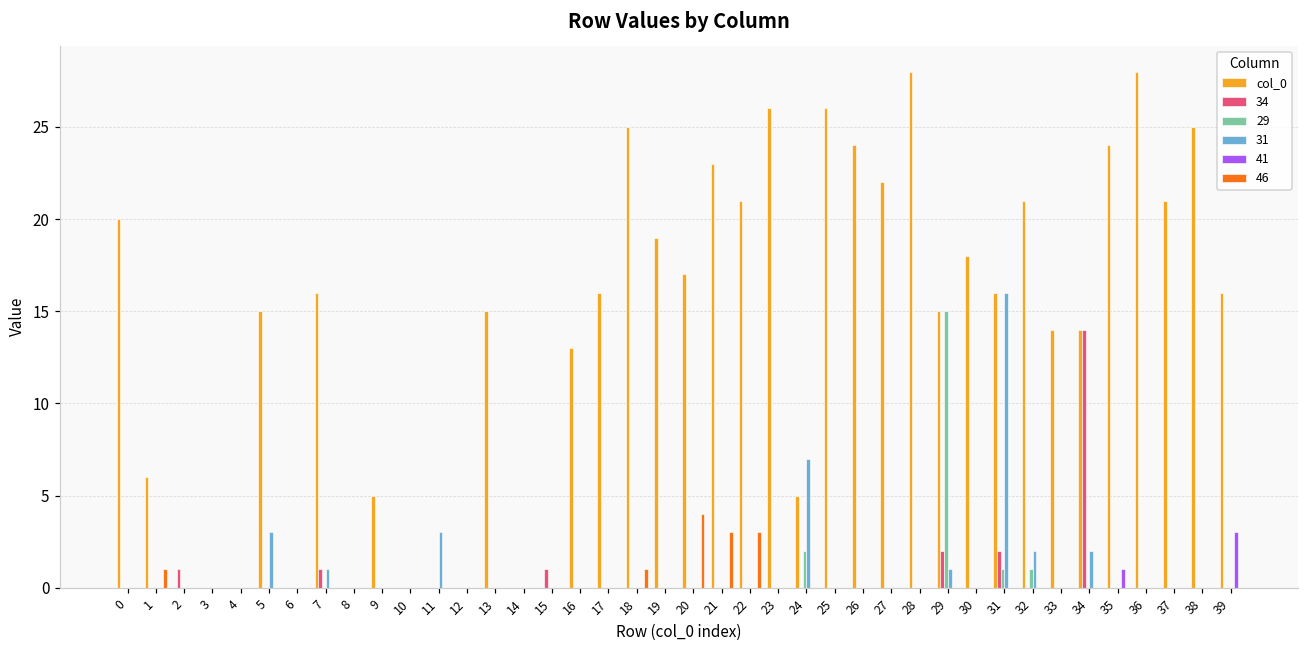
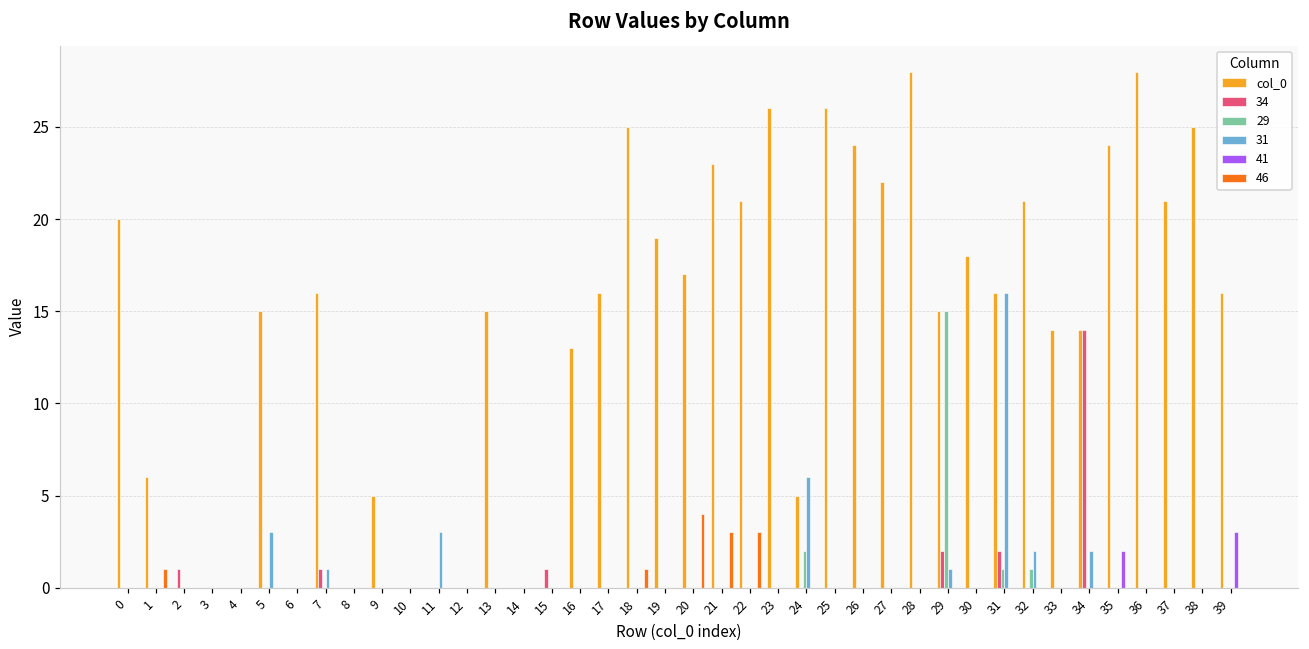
  {
    "34": {
      "0": 0,
      "1": 0,
      "2": 1,
      "3": 0,
      "4": 0,
      "5": 0,
      "6": 0,
      "7": 1,
      "8": 0,
      "9": 0,
      "10": 0,
      "11": 0,
      "12": 0,
      "13": 0,
      "14": 0,
      "15": 1,
      "16": 0,
      "17": 0,
      "18": 0,
      "19": 0,
      "20": 0,
      "21": 0,
      "22": 0,
      "23": 0,
      "24": 0,
      "25": 0,
      "26": 0,
      "27": 0,
      "28": 0,
      "29": 2,
      "30": 0,
      "31": 2,
      "32": 0,
      "33": 0,
      "34": 14,
      "35": 0,
      "36": 0,
      "37": 0,
      "38": 0,
      "39": 0
    },
    "29": {
      "0": 0,
      "1": 0,
      "2": 0,
      "3": 0,
      "4": 0,
      "5": 0,
      "6": 0,
      "7": 0,
      "8": 0,
      "9": 0,
      "10": 0,
      "11": 0,
      "12": 0,
      "13": 0,
      "14": 0,
      "15": 0,
      "16": 0,
      "17": 0,
      "18": 0,
      "19": 0,
      "20": 0,
      "21": 0,
      "22": 0,
      "23": 0,
      "24": 2,
      "25": 0,
      "26": 0,
      "27": 0,
      "28": 0,
      "29": 15,
      "30": 0,
      "31": 1,
      "32": 1,
      "33": 0,
      "34": 0,
      "35": 0,
      "36": 0,
      "37": 0,
      "38": 0,
      "39": 0
    },
    "31": {
      "0": 0,
      "1": 0,
      "2": 0,
      "3": 0,
      "4": 0,
      "5": 3,
      "6": 0,
      "7": 1,
      "8": 0,
      "9": 0,
      "10": 0,
      "11": 3,
      "12": 0,
      "13": 0,
      "14": 0,
      "15": 0,
      "16": 0,
      "17": 0,
      "18": 0,
      "19": 0,
      "20": 0,
      "21": 0,
      "22": 0,
      "23": 0,
-     "24": 7,
+     "24": 6,
      "25": 0,
      "26": 0,
      "27": 0,
      "28": 0,
      "29": 1,
      "30": 0,
      "31": 16,
      "32": 2,
      "33": 0,
      "34": 2,
      "35": 0,
      "36": 0,
      "37": 0,
      "38": 0,
      "39": 0
    },
    "41": {
      "0": 0,
      "1": 0,
      "2": 0,
      "3": 0,
      "4": 0,
      "5": 0,
      "6": 0,
      "7": 0,
      "8": 0,
      "9": 0,
      "10": 0,
      "11": 0,
      "12": 0,
      "13": 0,
      "14": 0,
      "15": 0,
      "16": 0,
      "17": 0,
      "18": 0,
      "19": 0,
      "20": 0,
      "21": 0,
      "22": 0,
      "23": 0,
      "24": 0,
      "25": 0,
      "26": 0,
      "27": 0,
      "28": 0,
      "29": 0,
      "30": 0,
      "31": 0,
      "32": 0,
      "33": 0,
      "34": 0,
-     "35": 1,
+     "35": 2,
      "36": 0,
      "37": 0,
      "38": 0,
      "39": 3
    }
  }
